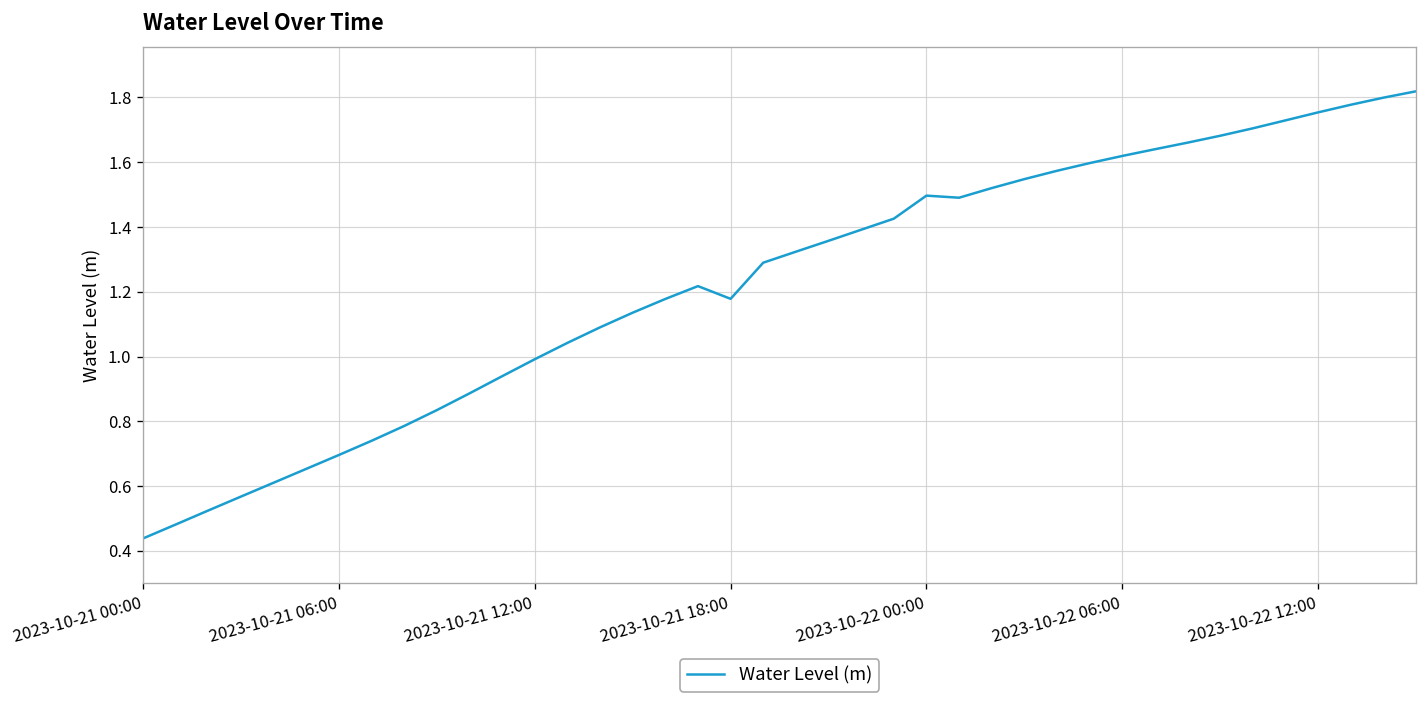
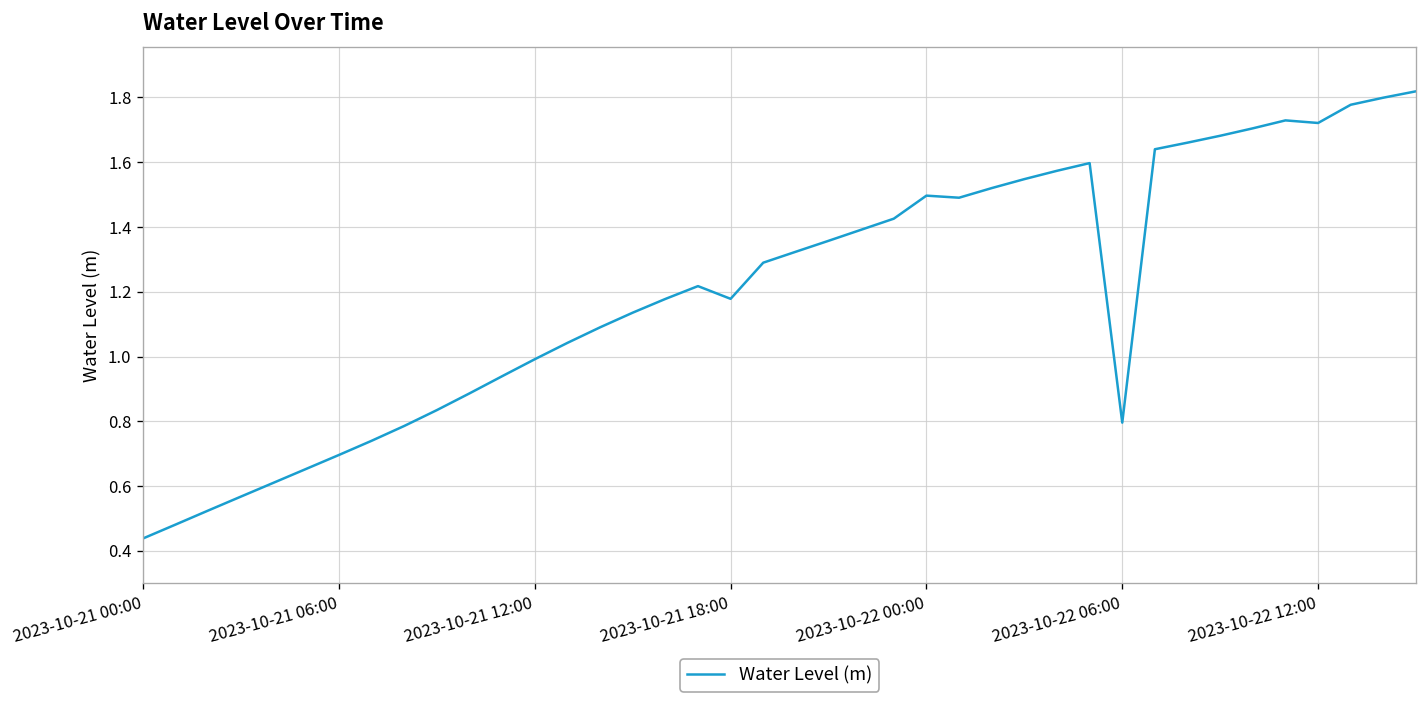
  {
    "2023-10-21 00:00": 0.44,
    "2023-10-21 06:00": 0.70,
    "2023-10-21 12:00": 0.99,
    "2023-10-21 18:00": 1.18,
    "2023-10-22 00:00": 1.50,
-   "2023-10-22 06:00": 1.62,
-   "2023-10-22 12:00": 1.75
+   "2023-10-22 06:00": 0.80,
+   "2023-10-22 12:00": 1.72
  }
